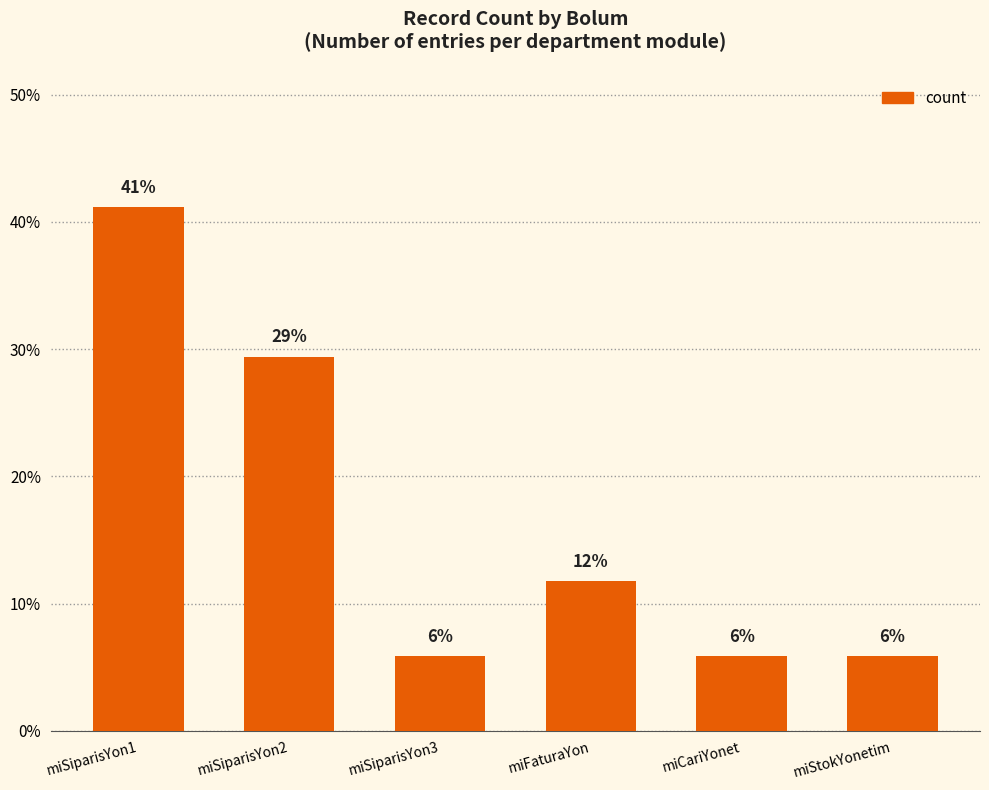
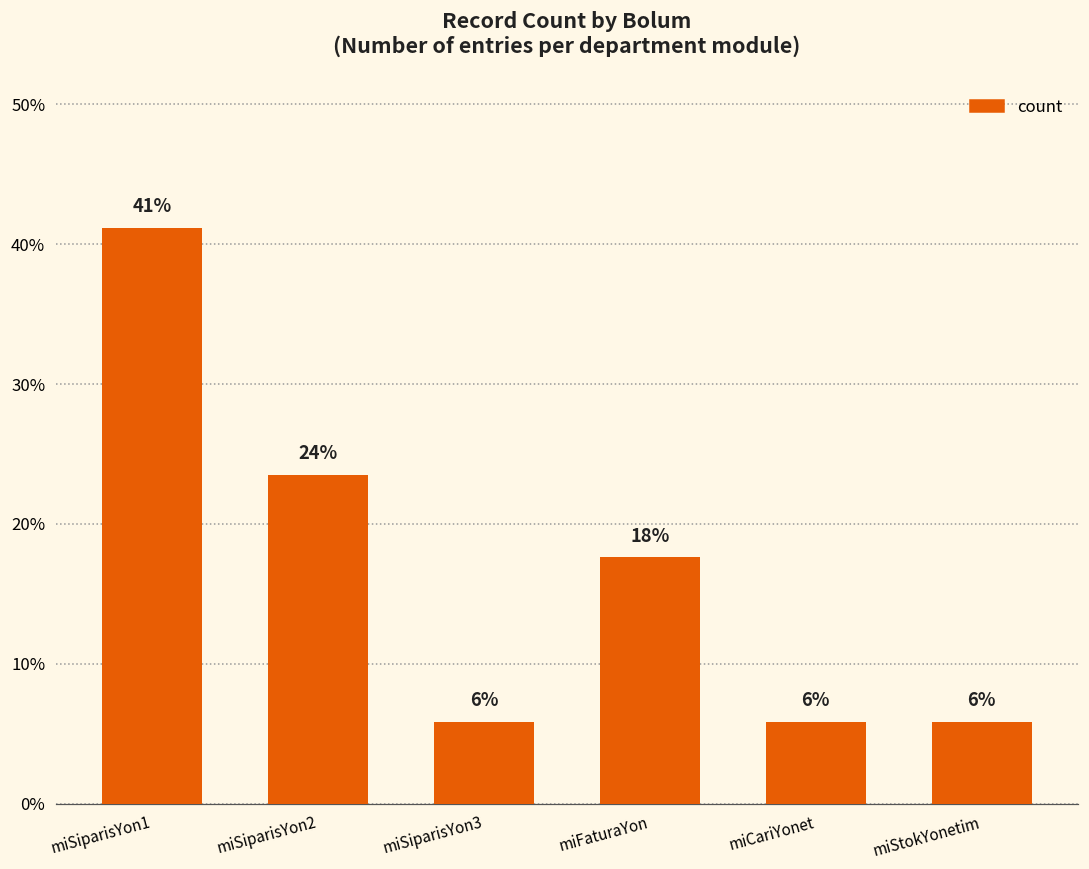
  {
    "miSiparisYon1": "41%",
-   "miSiparisYon2": "29%",
+   "miSiparisYon2": "24%",
    "miSiparisYon3": "6%",
-   "miFaturaYon": "12%",
+   "miFaturaYon": "18%",
    "miCariYonet": "6%",
    "miStokYonetim": "6%"
  }
